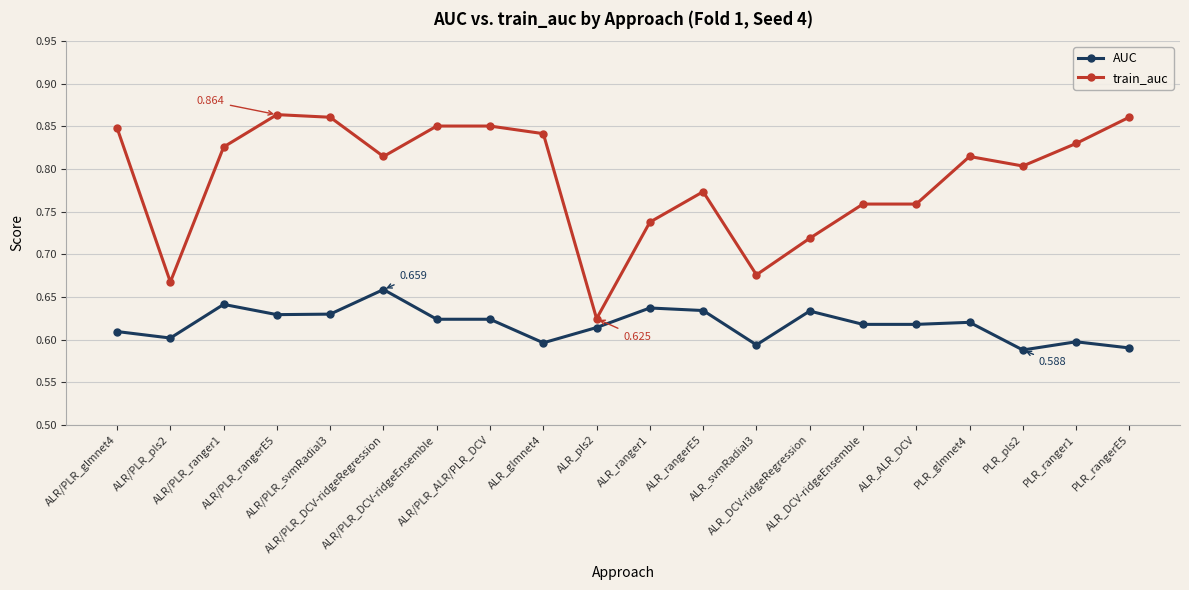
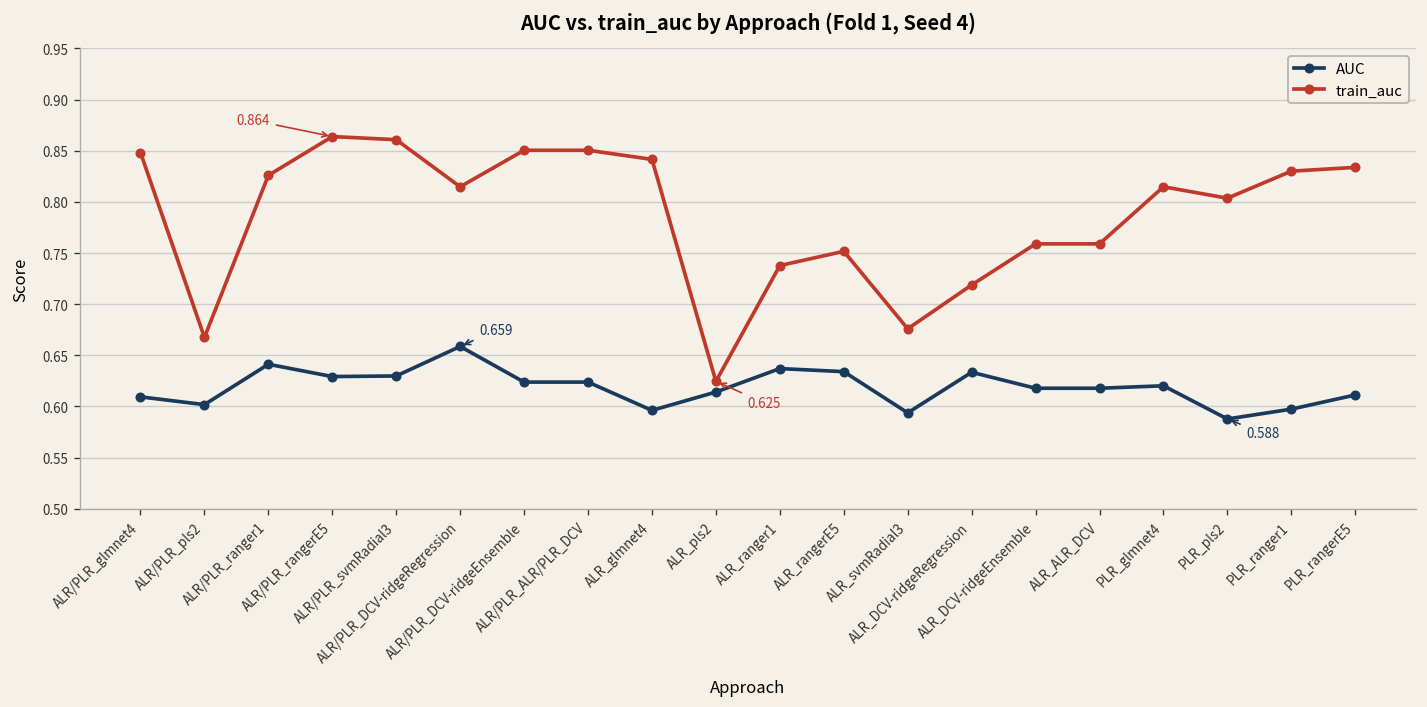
  {
    "AUC": {
      "ALR/PLR_glmnet4": 0.61,
      "ALR/PLR_pls2": 0.60,
      "ALR/PLR_ranger1": 0.64,
      "ALR/PLR_rangerE5": 0.63,
      "ALR/PLR_svmRadial3": 0.63,
      "ALR/PLR_DCV-ridgeEnsemble": 0.62,
      "ALR/PLR_ALR/PLR_DCV": 0.62,
      "ALR_glmnet4": 0.60,
      "ALR_ranger1": 0.64,
      "ALR_rangerE5": 0.63,
      "ALR_svmRadial3": 0.59,
      "ALR_DCV-ridgeRegression": 0.63,
      "ALR_DCV-ridgeEnsemble": 0.62,
      "ALR_ALR_DCV": 0.62,
      "PLR_glmnet4": 0.62,
      "PLR_ranger1": 0.60,
-     "PLR_rangerE5": 0.59
+     "PLR_rangerE5": 0.61
    },
    "train_auc": {
      "ALR/PLR_glmnet4": 0.85,
      "ALR/PLR_pls2": 0.67,
      "ALR/PLR_ranger1": 0.83,
      "ALR/PLR_svmRadial3": 0.86,
      "ALR/PLR_DCV-ridgeRegression": 0.81,
      "ALR/PLR_DCV-ridgeEnsemble": 0.85,
      "ALR/PLR_ALR/PLR_DCV": 0.85,
      "ALR_glmnet4": 0.84,
      "ALR_ranger1": 0.74,
-     "ALR_rangerE5": 0.77,
+     "ALR_rangerE5": 0.75,
      "ALR_svmRadial3": 0.68,
      "ALR_DCV-ridgeRegression": 0.72,
      "ALR_DCV-ridgeEnsemble": 0.76,
      "ALR_ALR_DCV": 0.76,
      "PLR_glmnet4": 0.81,
      "PLR_pls2": 0.80,
      "PLR_ranger1": 0.83,
-     "PLR_rangerE5": 0.86
+     "PLR_rangerE5": 0.83
    }
  }
